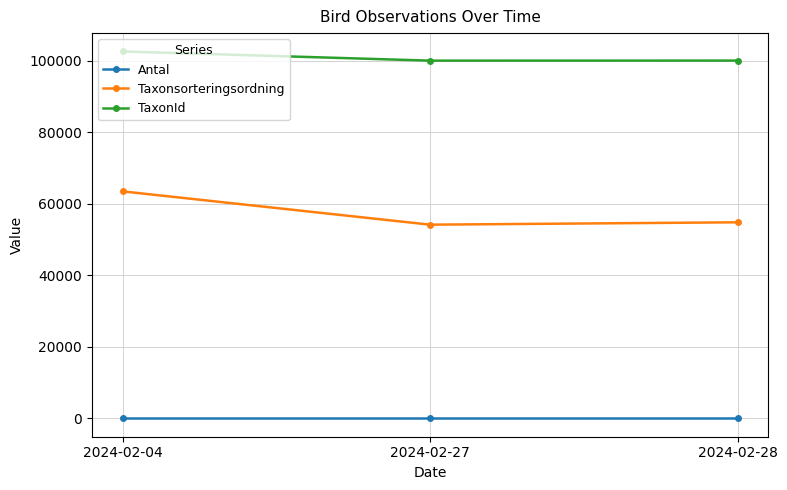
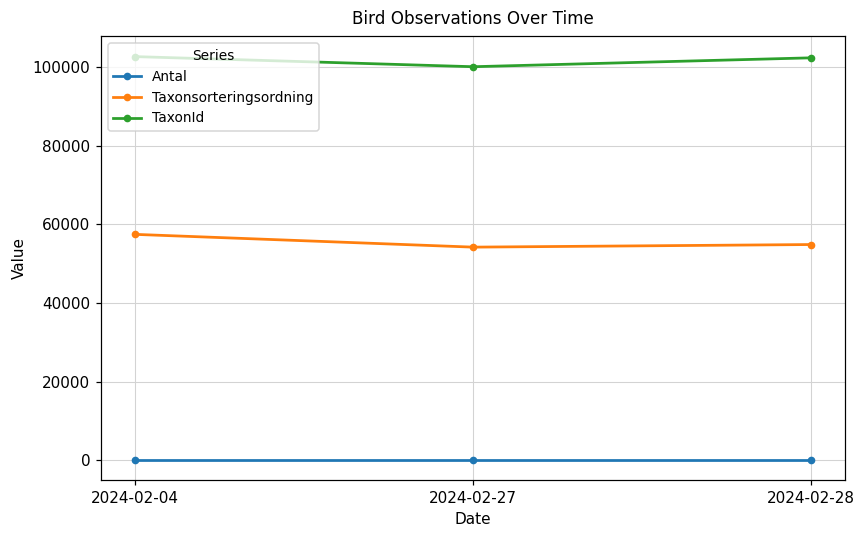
  {
    "Antal": {
      "2024-02-04": 0,
      "2024-02-27": 0,
      "2024-02-28": 0
    },
    "Taxonsorteringsordning": {
-     "2024-02-04": 63000,
+     "2024-02-04": 57000,
      "2024-02-27": 54000,
      "2024-02-28": 55000
    },
    "TaxonId": {
      "2024-02-27": 100000,
-     "2024-02-28": 100000
+     "2024-02-28": 102000
    }
  }
